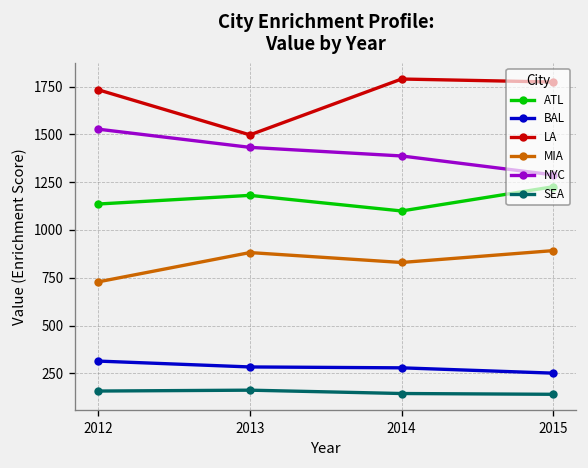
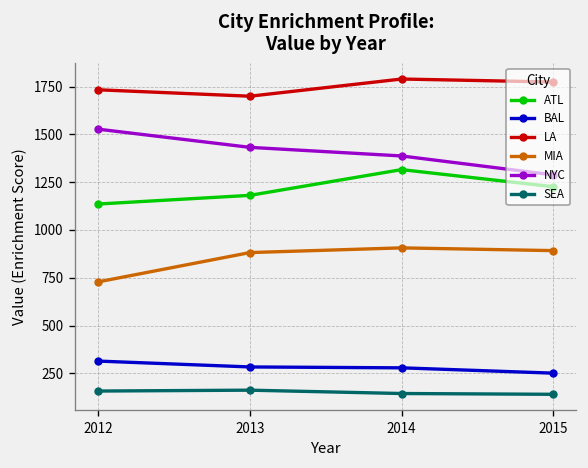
  {
    "ATL": {
      "2012": 1140,
      "2013": 1180,
-     "2014": 1100
+     "2014": 1320
    },
    "BAL": {
      "2012": 310,
      "2013": 280,
      "2014": 280,
      "2015": 250
    },
    "LA": {
      "2012": 1730,
-     "2013": 1500,
+     "2013": 1700,
      "2014": 1790
    },
    "MIA": {
      "2012": 730,
      "2013": 880,
-     "2014": 830,
+     "2014": 910,
      "2015": 890
    },
    "NYC": {
      "2012": 1530,
      "2013": 1430,
      "2014": 1390
    },
    "SEA": {
      "2012": 160,
      "2013": 160,
      "2014": 150,
      "2015": 140
    }
  }
